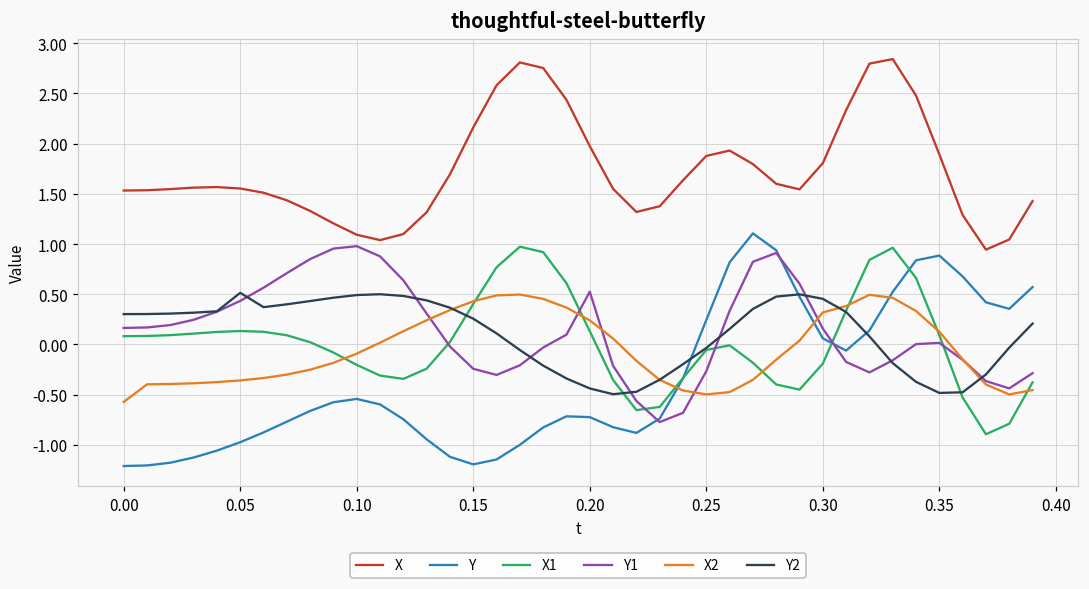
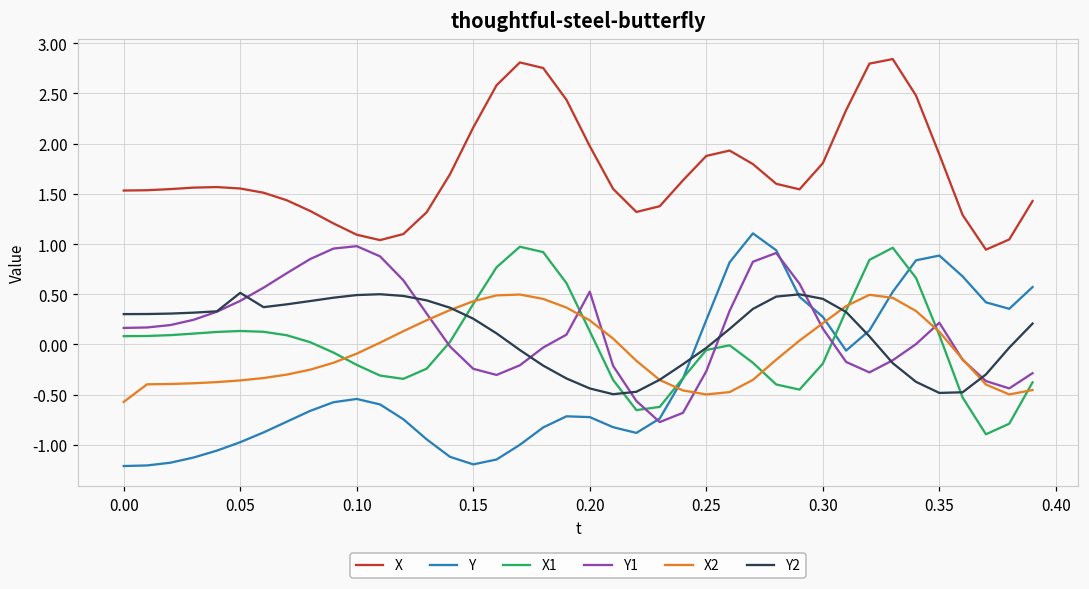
  {
    "X": {
      "0.00": 1.5,
      "0.05": 1.6,
      "0.10": 1.1,
      "0.15": 2.2,
      "0.20": 2.0,
      "0.25": 1.9,
      "0.30": 1.8,
      "0.35": 1.9
    },
    "Y": {
      "0.00": -1.2,
      "0.05": -1.0,
      "0.10": -0.5,
      "0.15": -1.2,
      "0.20": -0.7,
      "0.25": 0.2,
-     "0.30": 0.1,
+     "0.30": 0.3,
      "0.35": 0.9
    },
    "X1": {
      "0.00": 0.1,
      "0.05": 0.1,
      "0.10": -0.2,
      "0.20": 0.1,
      "0.30": -0.2,
      "0.35": 0.1
    },
    "Y1": {
      "0.00": 0.2,
      "0.05": 0.4,
      "0.10": 1.0,
      "0.15": -0.2,
      "0.20": 0.5,
      "0.25": -0.3,
      "0.30": 0.2,
-     "0.35": 0.0
+     "0.35": 0.2
    },
    "X2": {
      "0.00": -0.6,
      "0.05": -0.4,
      "0.10": -0.1,
      "0.20": 0.2,
      "0.25": -0.5,
-     "0.30": 0.3,
+     "0.30": 0.2,
      "0.35": 0.1
    },
    "Y2": {
      "0.00": 0.3,
      "0.05": 0.5,
      "0.10": 0.5,
      "0.15": 0.3,
      "0.20": -0.4,
      "0.30": 0.5,
      "0.35": -0.5
    }
  }
